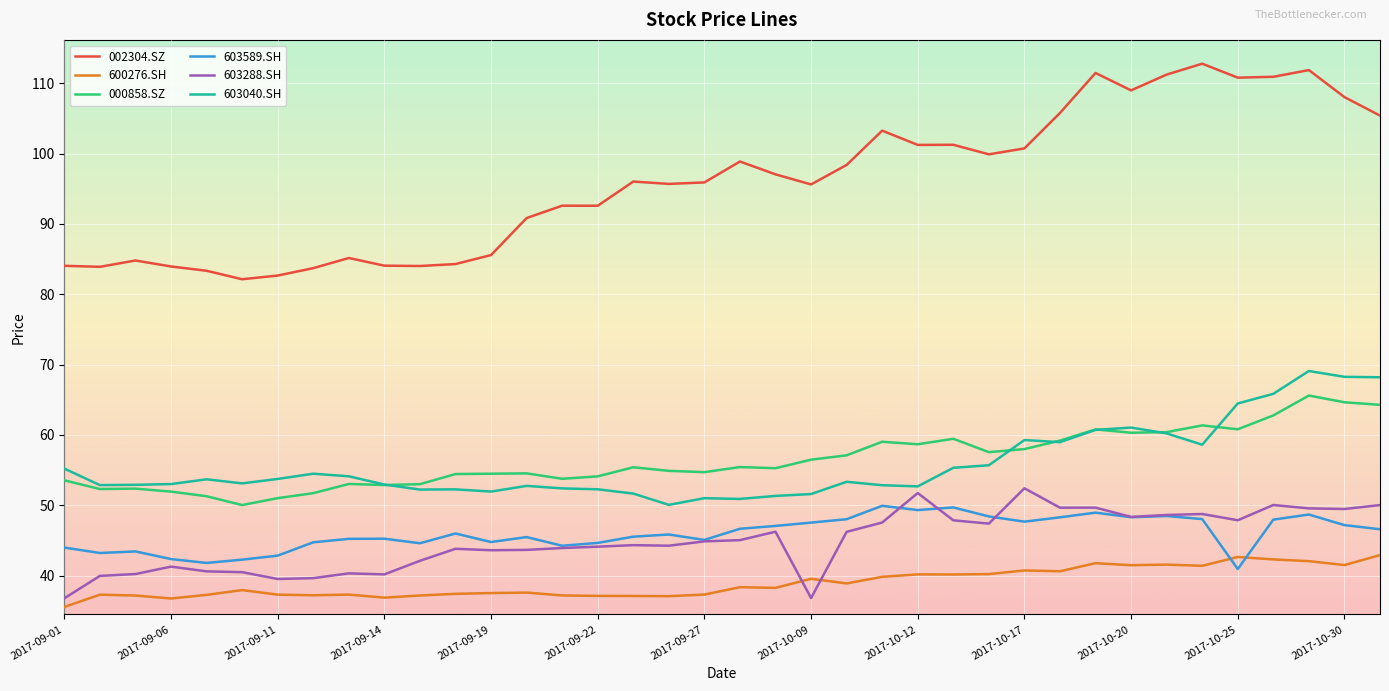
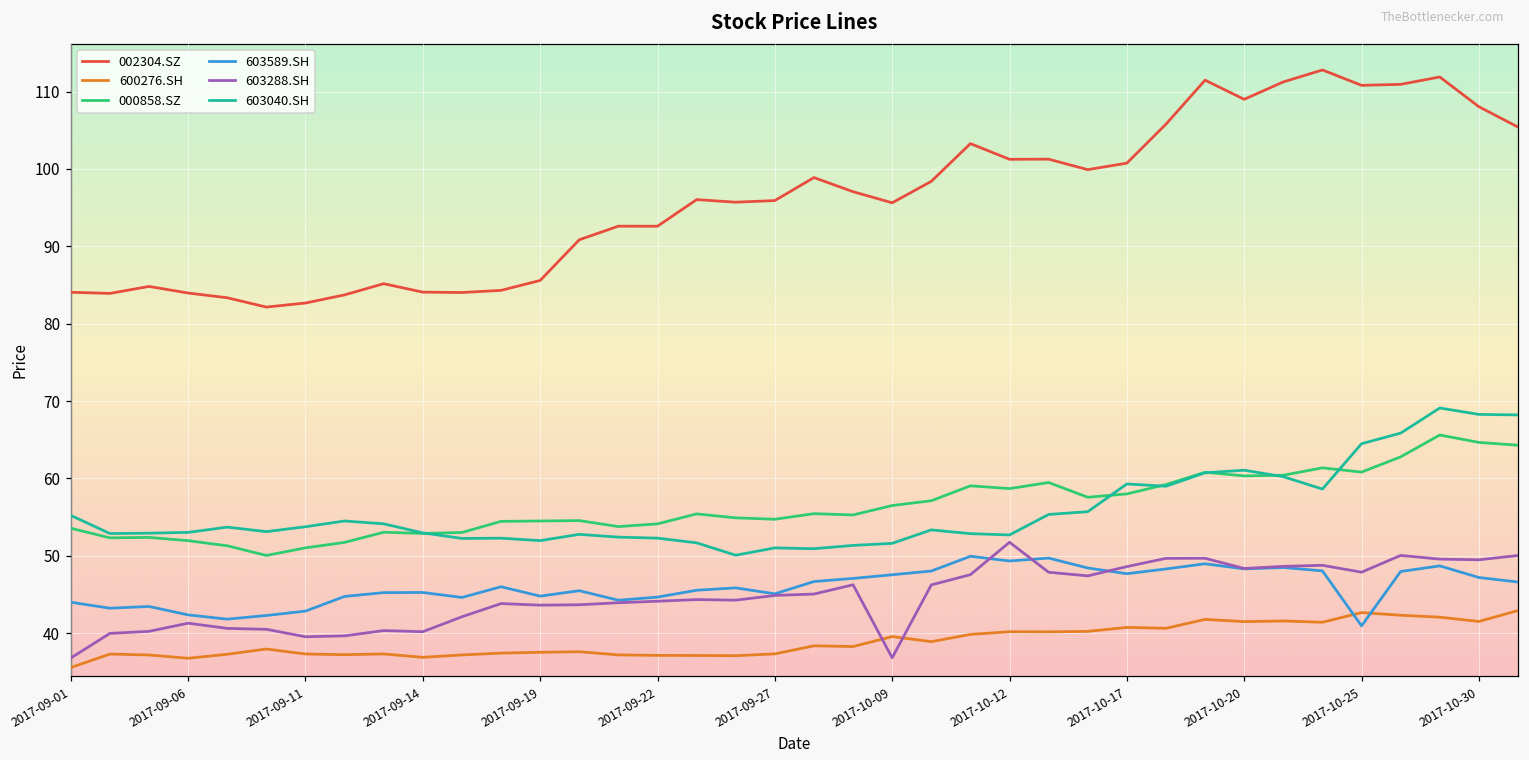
  {
    "603589.SH": {
      "2017-09-01": 44,
      "2017-09-06": 42,
      "2017-09-11": 43,
      "2017-09-14": 45,
      "2017-09-19": 45,
      "2017-09-22": 45,
      "2017-10-09": 48,
      "2017-10-12": 49,
      "2017-10-17": 48,
      "2017-10-25": 41,
      "2017-10-30": 47
    },
    "603288.SH": {
      "2017-09-01": 37,
      "2017-09-06": 41,
      "2017-09-11": 40,
      "2017-09-14": 40,
      "2017-09-19": 44,
      "2017-09-22": 44,
      "2017-10-09": 37,
      "2017-10-12": 52,
-     "2017-10-17": 52,
+     "2017-10-17": 49,
      "2017-10-25": 48,
      "2017-10-30": 49
    }
  }
